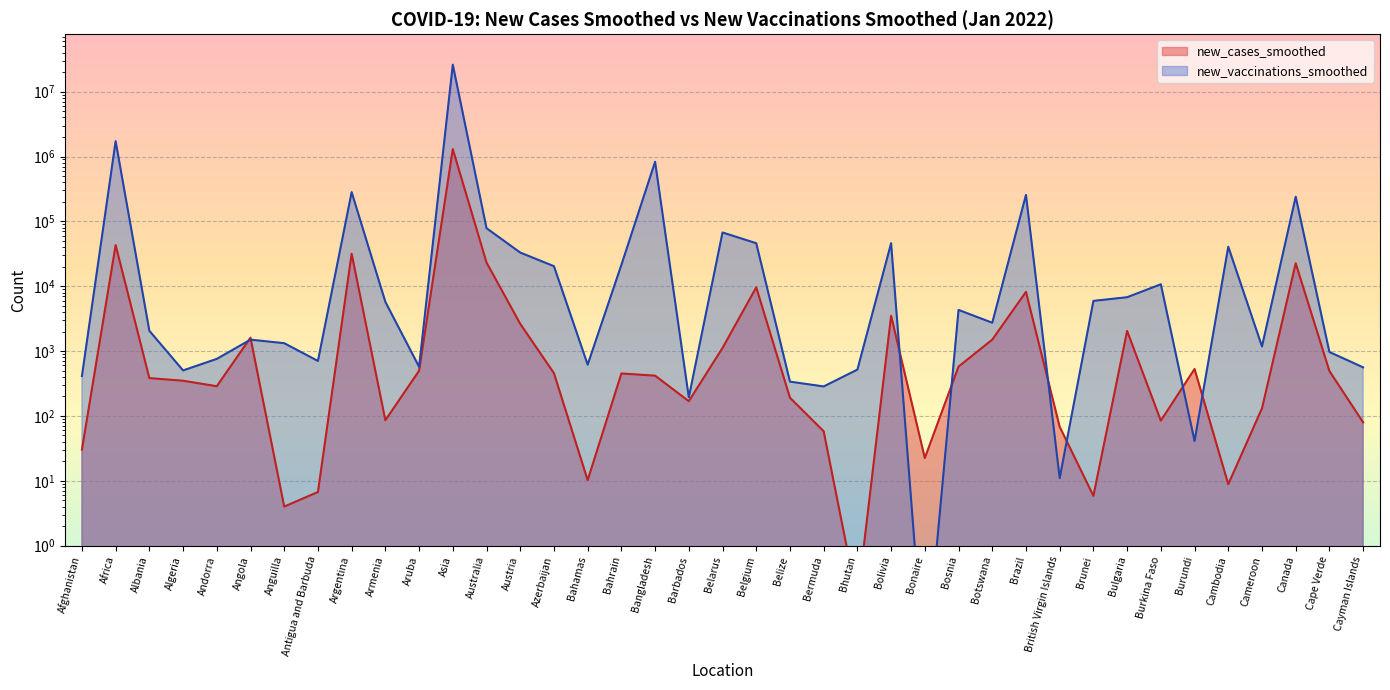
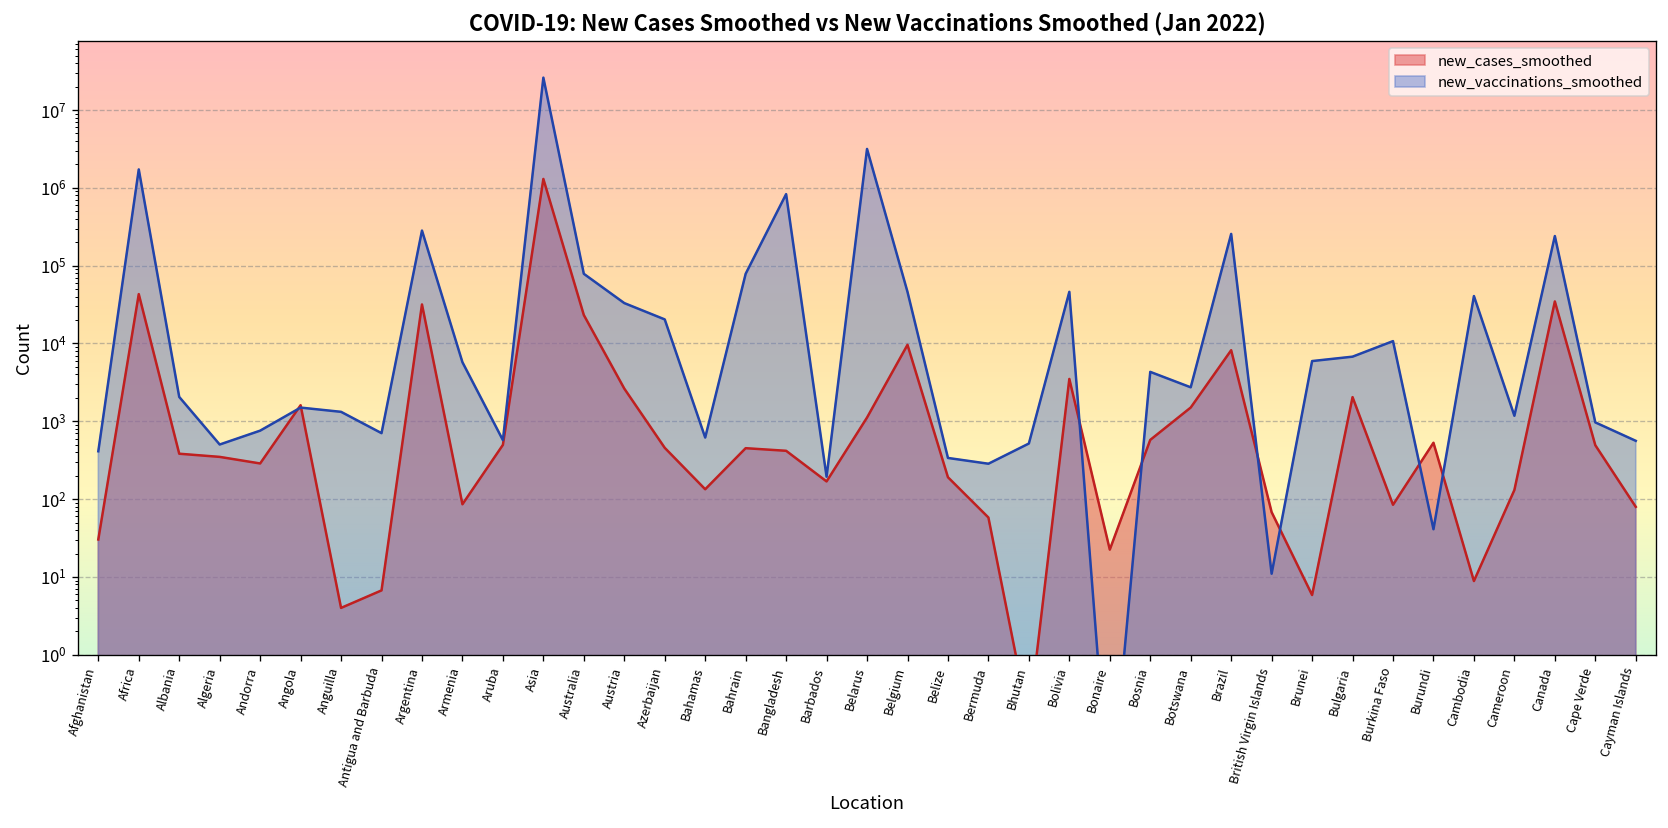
  {
    "new_cases_smoothed": {
      "Afghanistan": 30,
      "Africa": 40000,
      "Albania": 400,
      "Algeria": 300,
      "Andorra": 300,
      "Anguilla": 4,
      "Antigua and Barbuda": 7,
      "Argentina": 30000,
      "Armenia": 90,
      "Aruba": 500,
      "Asia": 1300000,
      "Australia": 23000,
      "Austria": 2600,
      "Azerbaijan": 500,
-     "Bahamas": 10,
+     "Bahamas": 130,
      "Bahrain": 500,
      "Bangladesh": 400,
      "Barbados": 170,
      "Belarus": 1100,
      "Belgium": 10000,
      "Belize": 190,
      "Bermuda": 60,
      "Bolivia": 4000,
      "Bonaire": 22,
      "Bosnia": 600,
      "Botswana": 1500,
      "Brazil": 8000,
      "British Virgin Islands": 70,
      "Brunei": 6,
      "Bulgaria": 2000,
      "Burkina Faso": 80,
      "Burundi": 500,
      "Cambodia": 9,
      "Cameroon": 130,
-     "Canada": 23000,
+     "Canada": 30000,
      "Cape Verde": 500,
      "Cayman Islands": 80
    },
    "new_vaccinations_smoothed": {
      "Afghanistan": 400,
      "Africa": 1700000,
      "Albania": 2100,
      "Algeria": 500,
      "Andorra": 800,
      "Anguilla": 1300,
      "Antigua and Barbuda": 700,
      "Argentina": 300000,
      "Armenia": 6000,
      "Aruba": 600,
      "Asia": 26000000,
      "Australia": 80000,
      "Austria": 30000,
      "Azerbaijan": 20000,
      "Bahamas": 600,
-     "Bahrain": 21000,
+     "Bahrain": 80000,
      "Bangladesh": 800000,
      "Barbados": 190,
-     "Belarus": 70000,
+     "Belarus": 3000000,
      "Belgium": 50000,
      "Belize": 300,
      "Bermuda": 300,
      "Bhutan": 500,
      "Bolivia": 50000,
      "Bosnia": 4000,
      "Botswana": 2700,
      "Brazil": 260000,
      "British Virgin Islands": 11,
      "Brunei": 6000,
      "Bulgaria": 7000,
      "Burkina Faso": 11000,
      "Burundi": 40,
      "Cambodia": 40000,
      "Cameroon": 1200,
      "Canada": 240000,
      "Cape Verde": 1000,
      "Cayman Islands": 600
    }
  }
